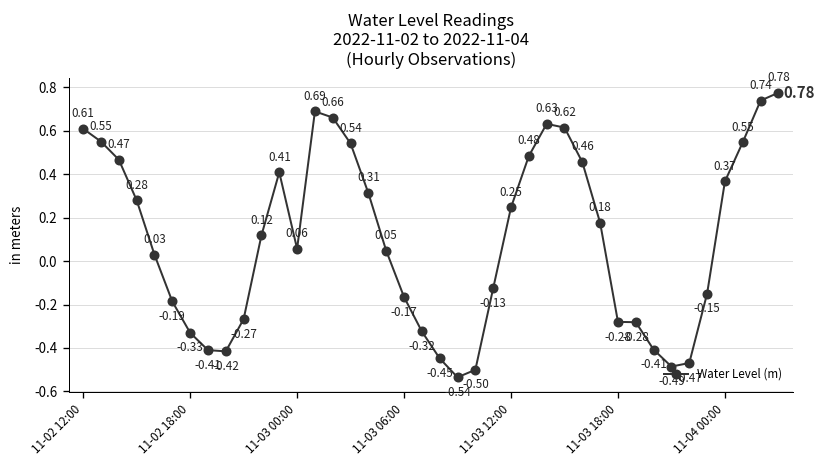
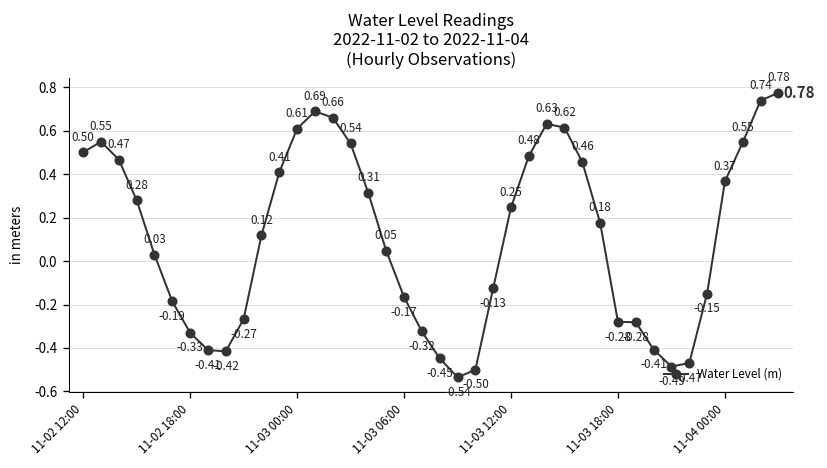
  {
-   "11-02 12:00": 0.61,
+   "11-02 12:00": 0.50,
    "11-02 18:00": -0.33,
-   "11-03 00:00": 0.06,
+   "11-03 00:00": 0.61,
    "11-03 06:00": -0.17,
    "11-03 12:00": 0.25,
    "11-04 00:00": 0.37
  }
